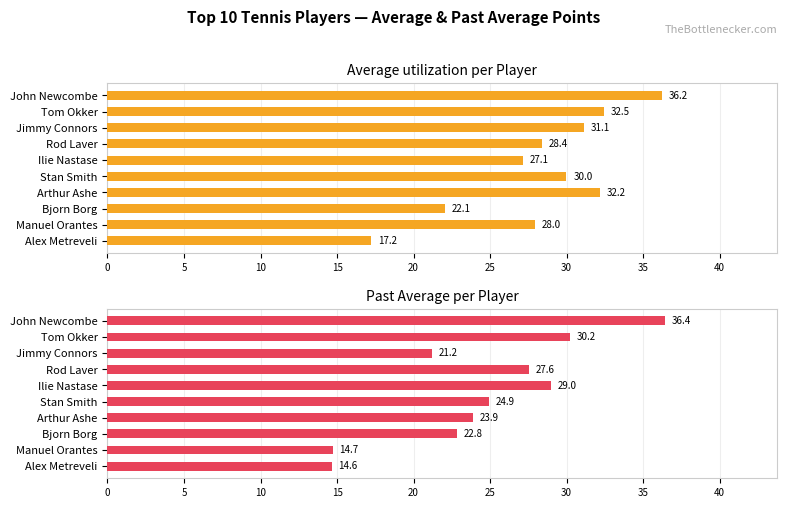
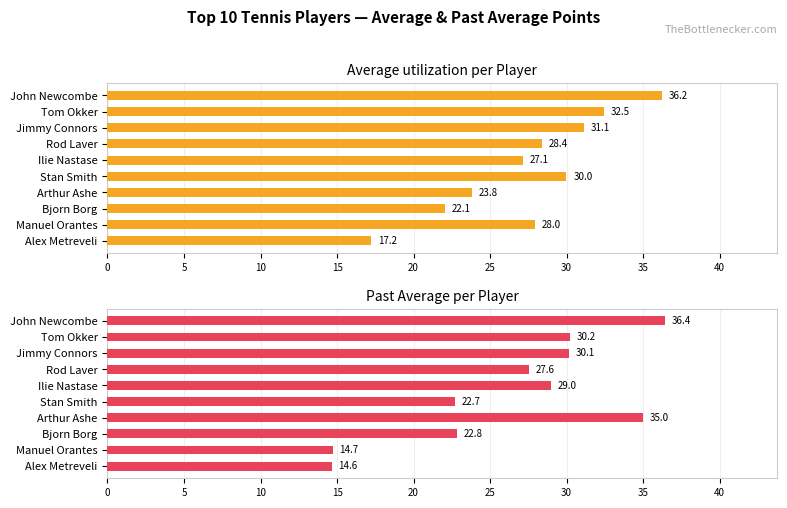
  {
    "Average utilization per Player": {
      "John Newcombe": 36.2,
      "Tom Okker": 32.5,
      "Jimmy Connors": 31.1,
      "Rod Laver": 28.4,
      "Ilie Nastase": 27.1,
      "Stan Smith": 30.0,
-     "Arthur Ashe": 32.2,
+     "Arthur Ashe": 23.8,
      "Bjorn Borg": 22.1,
      "Manuel Orantes": 28.0,
      "Alex Metreveli": 17.2
    },
    "Past Average per Player": {
      "John Newcombe": 36.4,
      "Tom Okker": 30.2,
-     "Jimmy Connors": 21.2,
+     "Jimmy Connors": 30.1,
      "Rod Laver": 27.6,
      "Ilie Nastase": 29.0,
-     "Stan Smith": 24.9,
-     "Arthur Ashe": 23.9,
+     "Stan Smith": 22.7,
+     "Arthur Ashe": 35.0,
      "Bjorn Borg": 22.8,
      "Manuel Orantes": 14.7,
      "Alex Metreveli": 14.6
    }
  }
